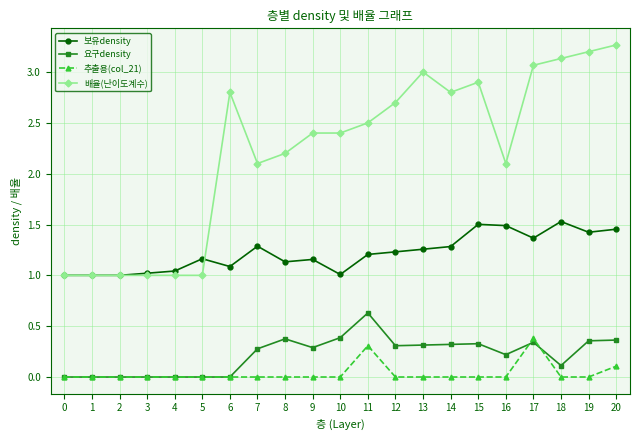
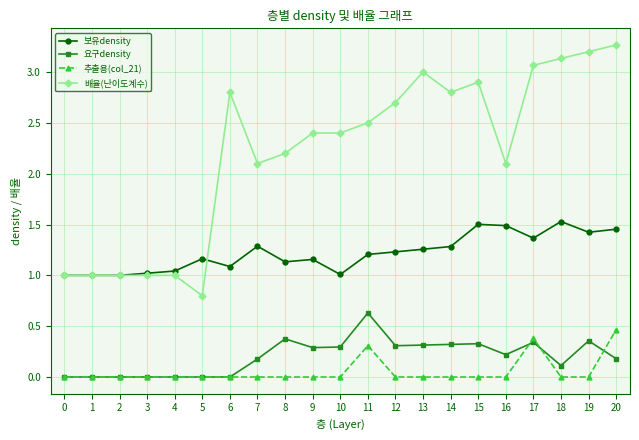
  {
    "보유density": {
      "4": 1.04,
      "5": 1.16,
      "6": 1.09,
      "7": 1.29,
      "8": 1.13,
      "9": 1.16,
      "10": 1.01,
      "11": 1.21,
      "12": 1.23,
      "13": 1.26,
      "14": 1.28,
      "15": 1.50,
      "16": 1.49,
      "17": 1.37,
      "18": 1.53,
      "19": 1.42,
      "20": 1.45
    },
    "요구density": {
-     "7": 0.28,
+     "7": 0.18,
      "8": 0.38,
      "9": 0.29,
-     "10": 0.39,
+     "10": 0.30,
      "11": 0.63,
      "12": 0.31,
      "13": 0.31,
      "14": 0.32,
      "15": 0.33,
      "16": 0.22,
      "17": 0.34,
      "18": 0.11,
      "19": 0.36,
-     "20": 0.36
+     "20": 0.18
    },
    "추출용(col_21)": {
      "7": 0.00,
      "8": 0.00,
      "9": 0.00,
      "10": 0.00,
      "11": 0.31,
      "12": 0.00,
      "13": 0.00,
      "14": 0.00,
      "15": 0.00,
      "16": 0.00,
      "17": 0.38,
      "18": 0.00,
      "19": 0.00,
-     "20": 0.11
+     "20": 0.47
    },
    "배율(난이도계수)": {
      "4": 1.0,
-     "5": 1.0,
+     "5": 0.8,
      "6": 2.8,
      "7": 2.1,
      "8": 2.2,
      "9": 2.4,
      "10": 2.4,
      "11": 2.5,
      "12": 2.7,
      "13": 3.0,
      "14": 2.8,
      "15": 2.9,
      "16": 2.1,
      "17": 3.07,
      "18": 3.13,
      "19": 3.2,
      "20": 3.27
    }
  }
